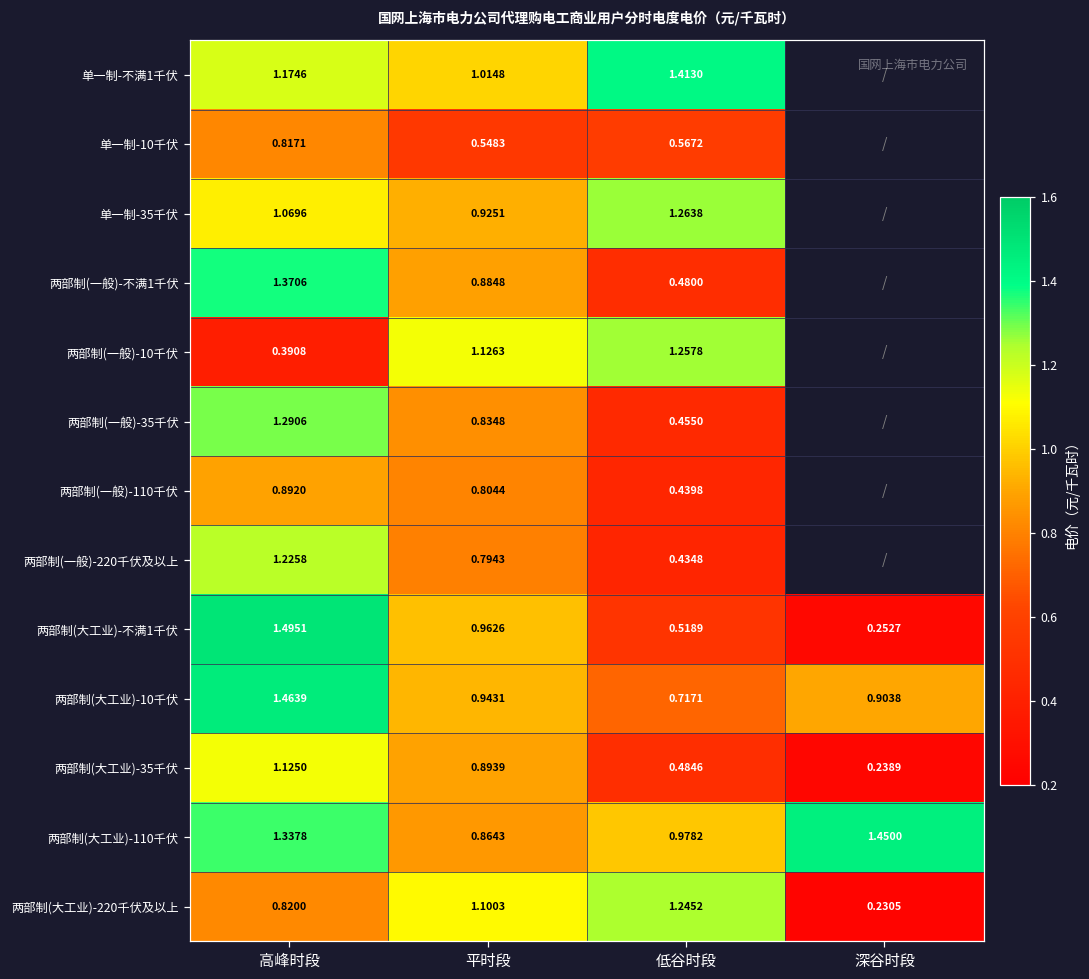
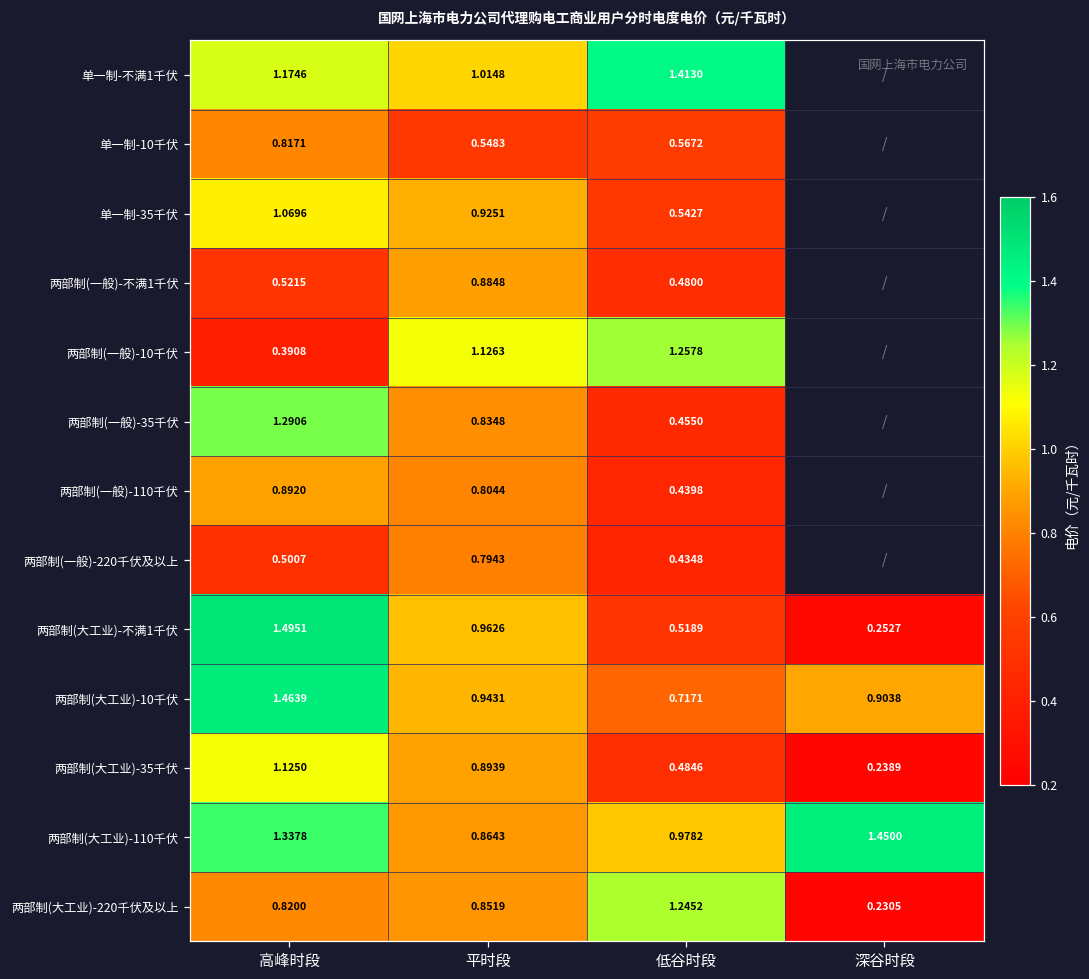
  {
    "单一制-不满1千伏": {
      "高峰时段": 1.1746,
      "平时段": 1.0148,
      "低谷时段": 1.4130
    },
    "单一制-10千伏": {
      "高峰时段": 0.8171,
      "平时段": 0.5483,
      "低谷时段": 0.5672
    },
    "单一制-35千伏": {
      "高峰时段": 1.0696,
      "平时段": 0.9251,
-     "低谷时段": 1.2638
+     "低谷时段": 0.5427
    },
    "两部制(一般)-不满1千伏": {
-     "高峰时段": 1.3706,
+     "高峰时段": 0.5215,
      "平时段": 0.8848,
      "低谷时段": 0.4800
    },
    "两部制(一般)-10千伏": {
      "高峰时段": 0.3908,
      "平时段": 1.1263,
      "低谷时段": 1.2578
    },
    "两部制(一般)-35千伏": {
      "高峰时段": 1.2906,
      "平时段": 0.8348,
      "低谷时段": 0.4550
    },
    "两部制(一般)-110千伏": {
      "高峰时段": 0.8920,
      "平时段": 0.8044,
      "低谷时段": 0.4398
    },
    "两部制(一般)-220千伏及以上": {
-     "高峰时段": 1.2258,
+     "高峰时段": 0.5007,
      "平时段": 0.7943,
      "低谷时段": 0.4348
    },
    "两部制(大工业)-不满1千伏": {
      "高峰时段": 1.4951,
      "平时段": 0.9626,
      "低谷时段": 0.5189,
      "深谷时段": 0.2527
    },
    "两部制(大工业)-10千伏": {
      "高峰时段": 1.4639,
      "平时段": 0.9431,
      "低谷时段": 0.7171,
      "深谷时段": 0.9038
    },
    "两部制(大工业)-35千伏": {
      "高峰时段": 1.1250,
      "平时段": 0.8939,
      "低谷时段": 0.4846,
      "深谷时段": 0.2389
    },
    "两部制(大工业)-110千伏": {
      "高峰时段": 1.3378,
      "平时段": 0.8643,
      "低谷时段": 0.9782,
      "深谷时段": 1.4500
    },
    "两部制(大工业)-220千伏及以上": {
      "高峰时段": 0.8200,
-     "平时段": 1.1003,
+     "平时段": 0.8519,
      "低谷时段": 1.2452,
      "深谷时段": 0.2305
    }
  }
